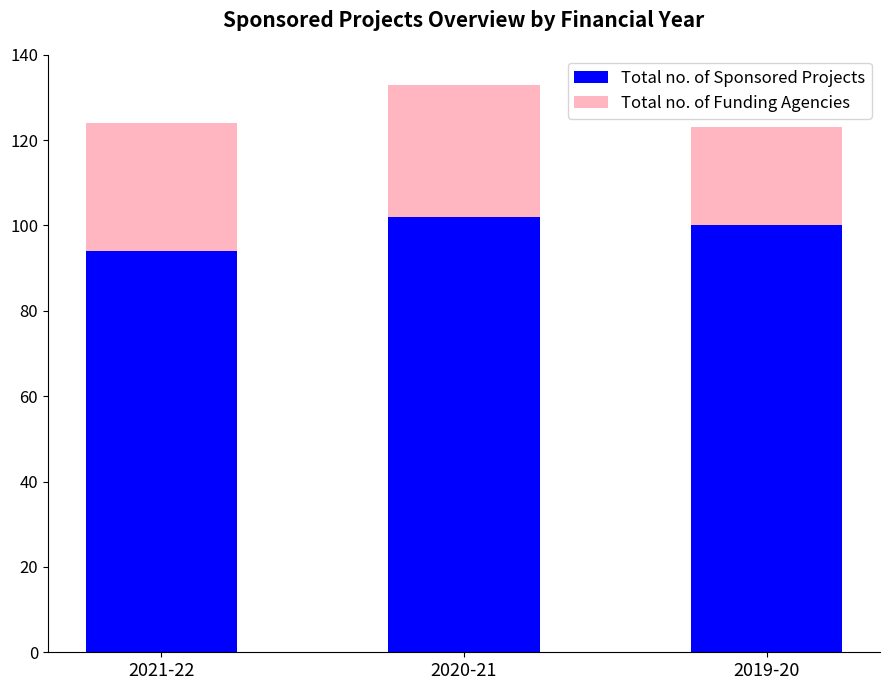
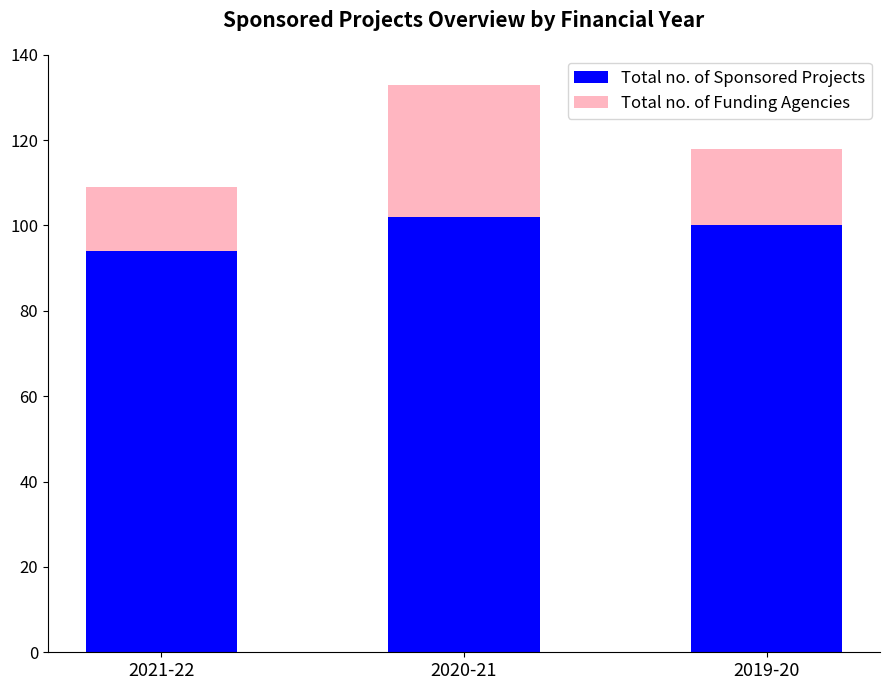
  {
    "Total no. of Sponsored Projects": {
      "2021-22": 94,
      "2020-21": 102,
      "2019-20": 100
    },
    "Total no. of Funding Agencies": {
-     "2021-22": 30,
+     "2021-22": 15,
      "2020-21": 31,
-     "2019-20": 23
+     "2019-20": 18
    }
  }
